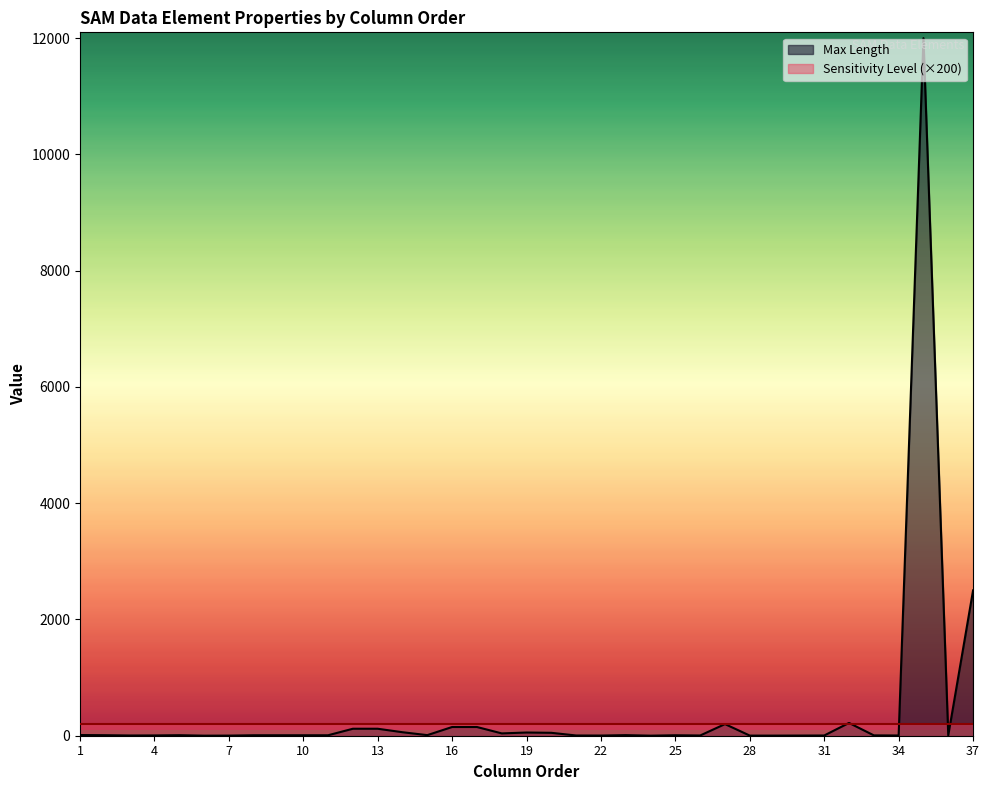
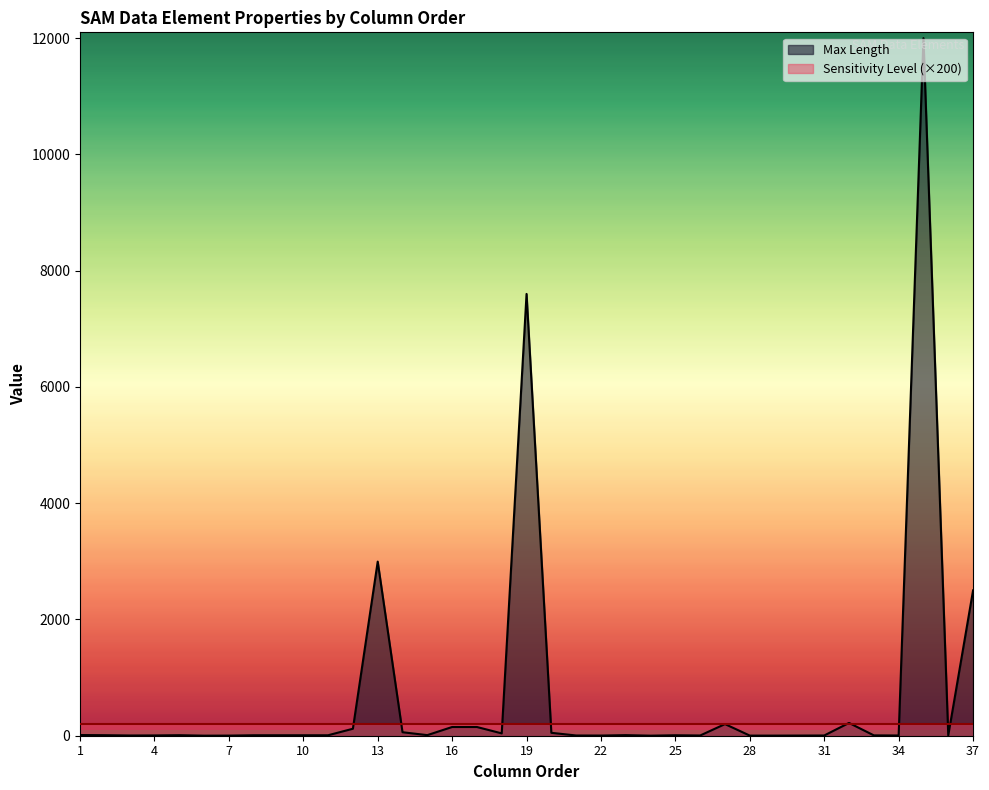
  {
    "Max Length": {
      "1": 0,
      "4": 0,
      "7": 0,
      "10": 0,
-     "13": 100,
+     "13": 3000,
      "16": 200,
-     "19": 100,
+     "19": 7600,
      "22": 0,
      "25": 0,
      "28": 0,
      "31": 0,
      "34": 0,
      "37": 2500
    },
    "Sensitivity Level (×200)": {
      "1": 200,
      "4": 200,
      "7": 200,
      "10": 200,
      "13": 200,
      "16": 200,
      "19": 200,
      "22": 200,
      "25": 200,
      "28": 200,
      "31": 200,
      "34": 200,
      "37": 200
    }
  }
